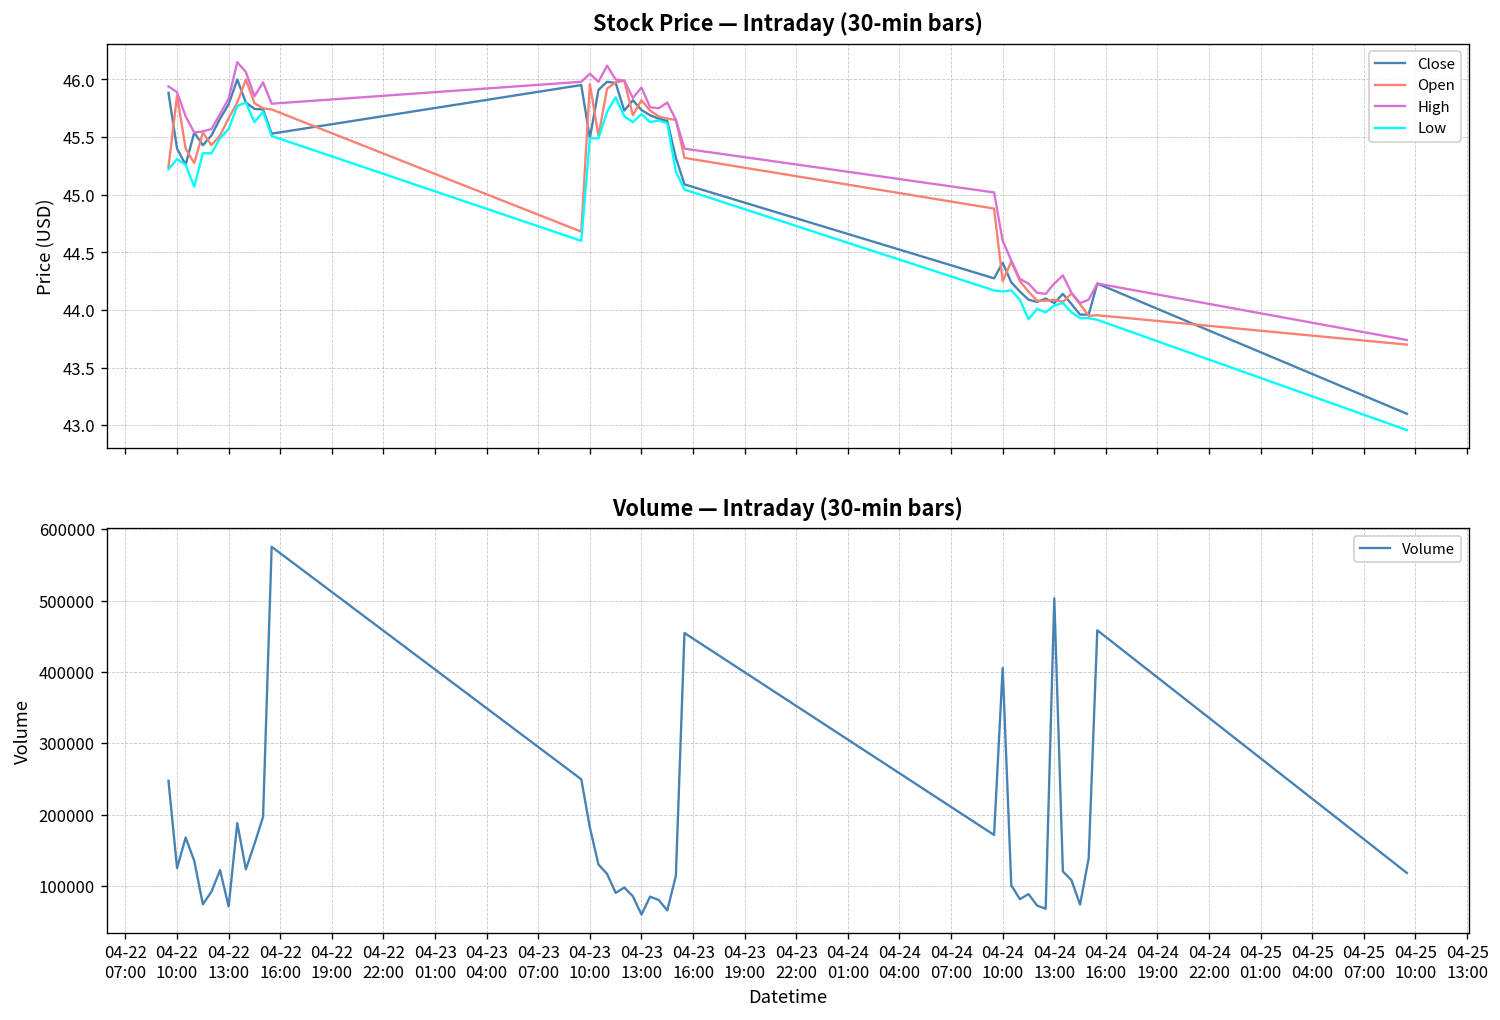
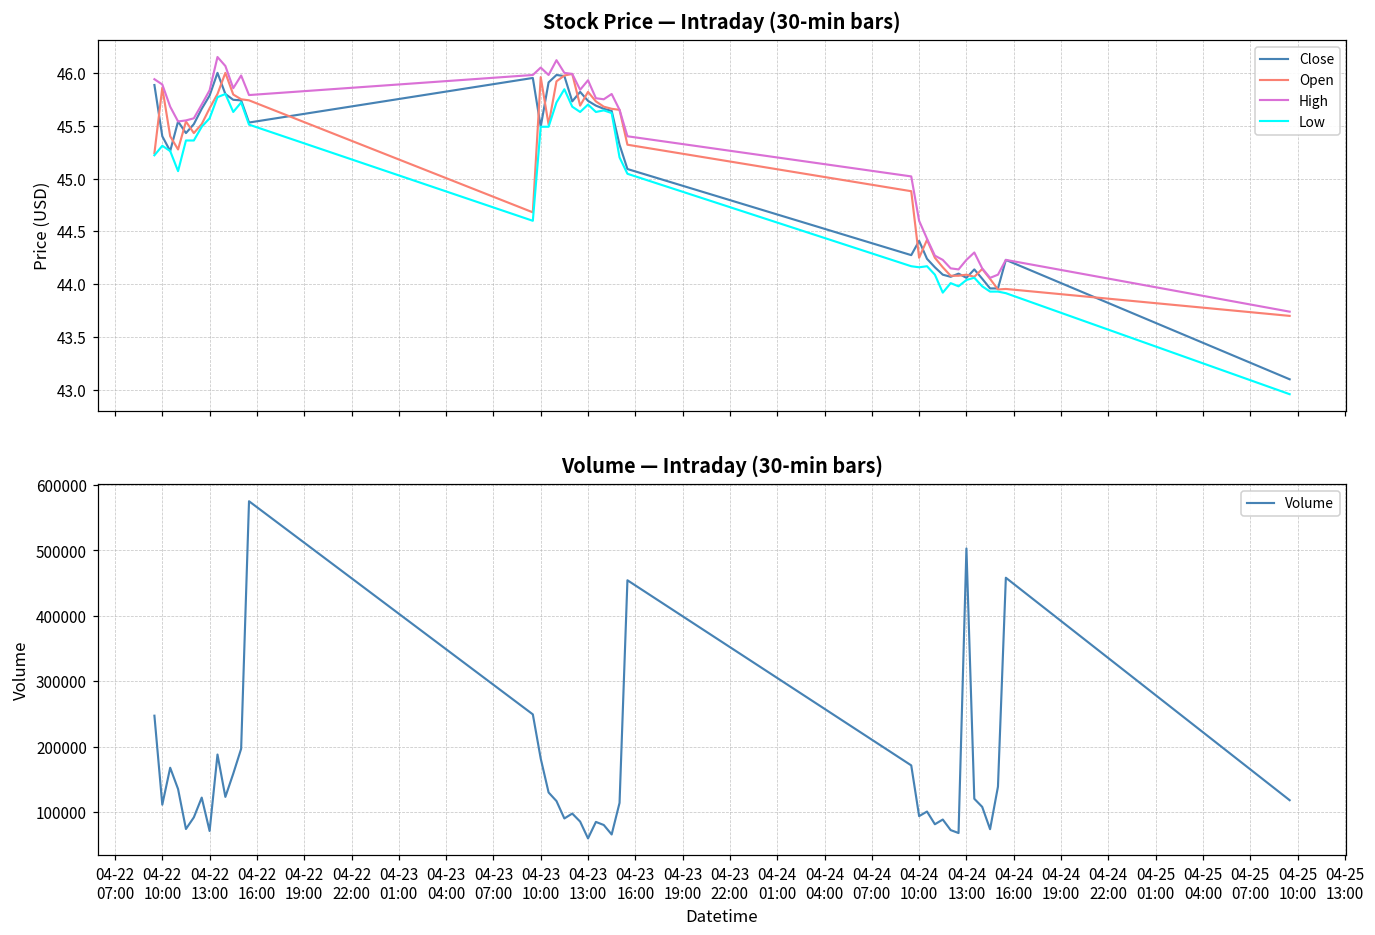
  {
    "Volume — Intraday (30-min bars)": {
-     "04-22 10:00": 120000,
+     "04-22 10:00": 110000,
      "04-22 13:00": 70000,
      "04-23 10:00": 180000,
      "04-23 13:00": 60000,
-     "04-24 10:00": 410000,
+     "04-24 10:00": 90000,
      "04-24 13:00": 500000
    }
  }
